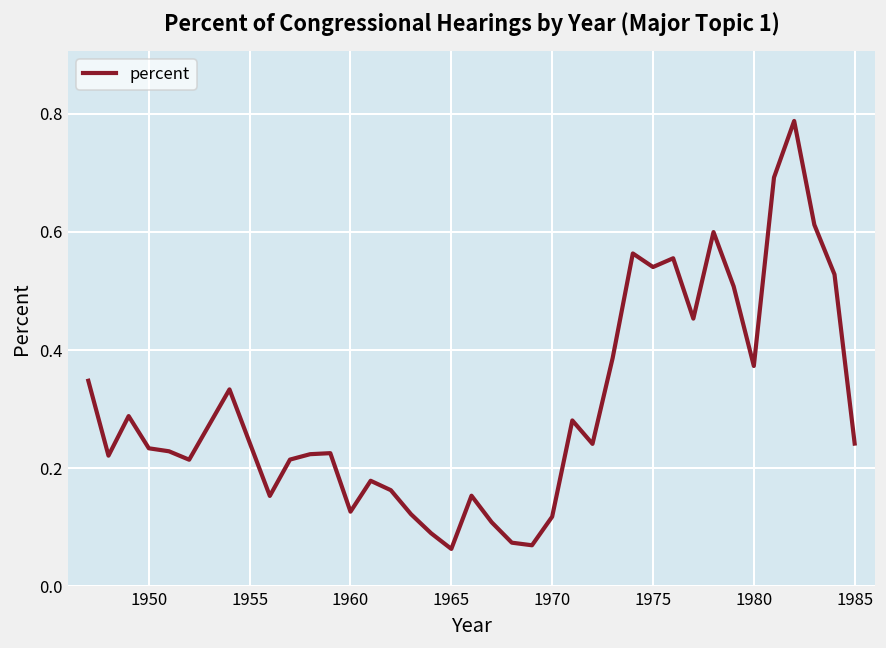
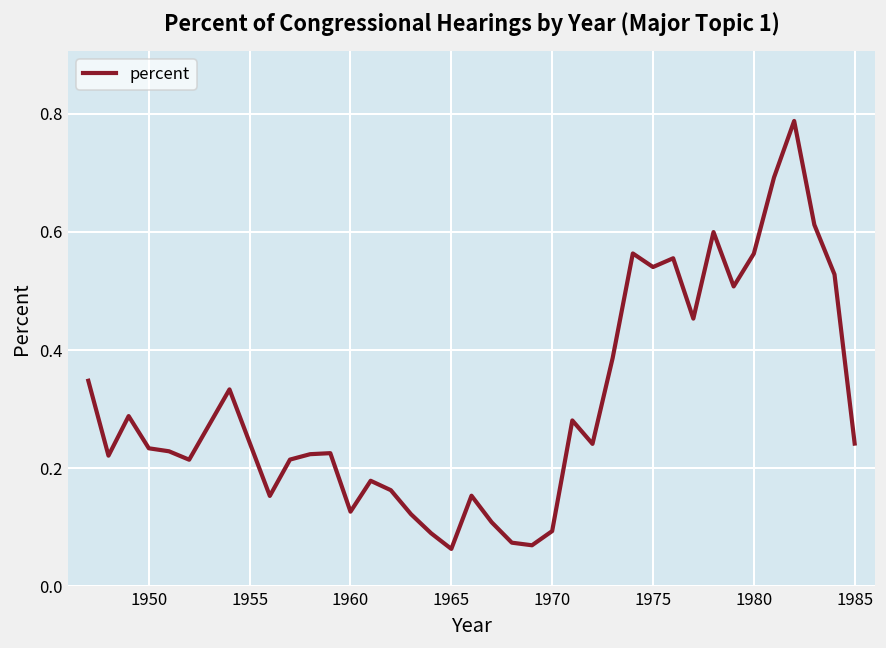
  {
    "1950": 0.23,
    "1960": 0.13,
    "1965": 0.06,
-   "1970": 0.12,
+   "1970": 0.09,
    "1975": 0.54,
-   "1980": 0.37,
+   "1980": 0.56,
    "1985": 0.24
  }
